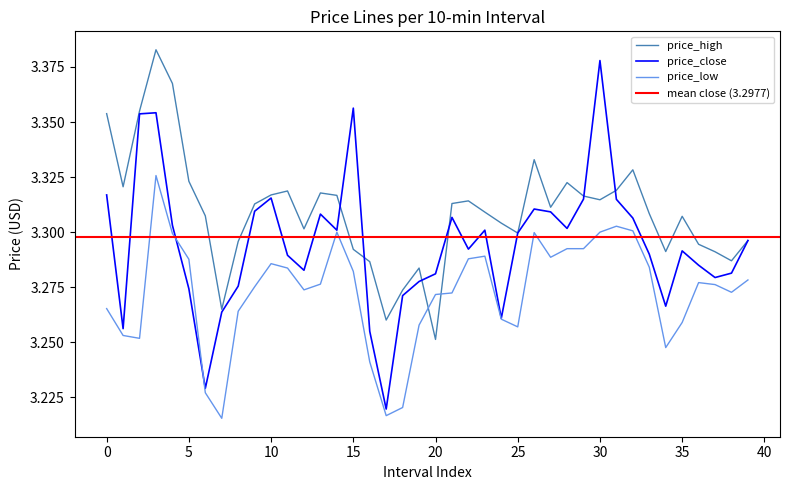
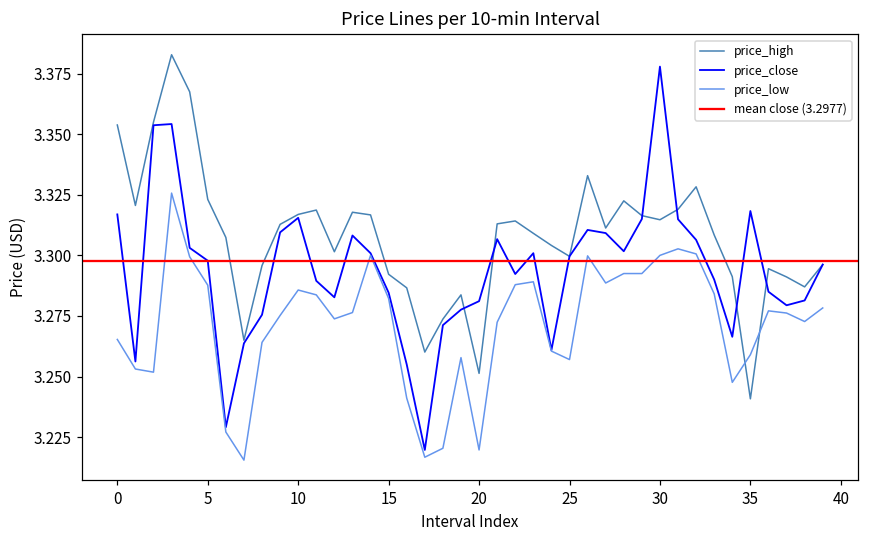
  {
    "price_high": {
      "0": 3.354,
      "5": 3.323,
      "10": 3.317,
      "15": 3.292,
      "20": 3.251,
      "30": 3.315,
-     "35": 3.307
+     "35": 3.241
    },
    "price_close": {
      "0": 3.317,
-     "5": 3.274,
+     "5": 3.298,
      "10": 3.316,
-     "15": 3.356,
+     "15": 3.285,
      "20": 3.281,
      "30": 3.378,
-     "35": 3.292
+     "35": 3.318
    },
    "price_low": {
      "0": 3.265,
      "5": 3.288,
      "10": 3.286,
      "15": 3.282,
-     "20": 3.272,
+     "20": 3.220,
      "25": 3.257,
      "30": 3.300,
      "35": 3.259
    }
  }
